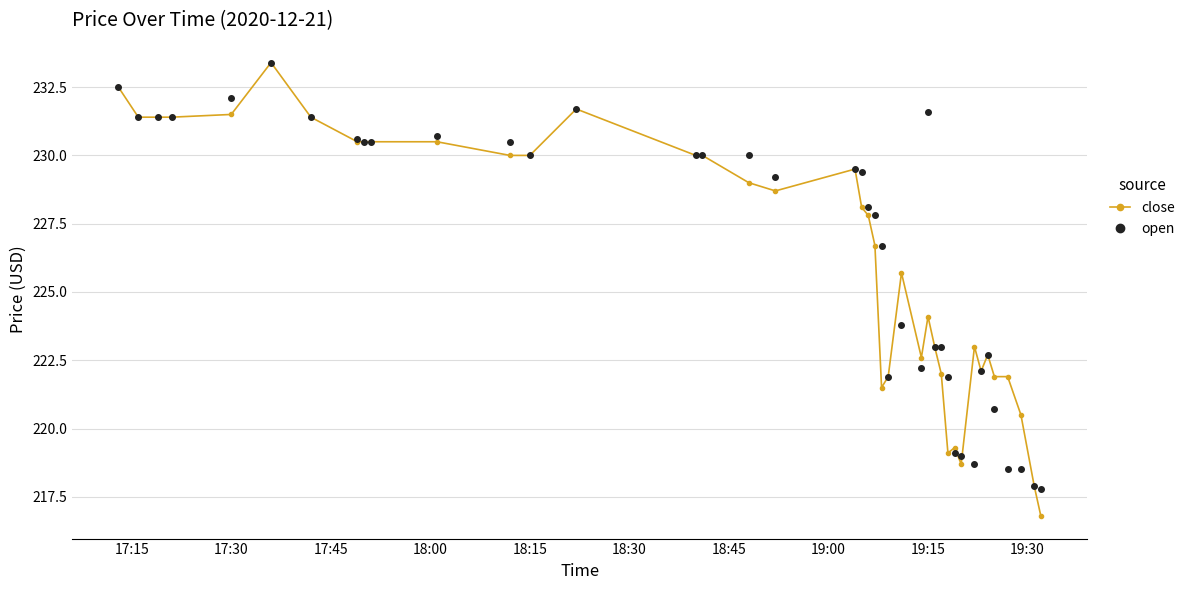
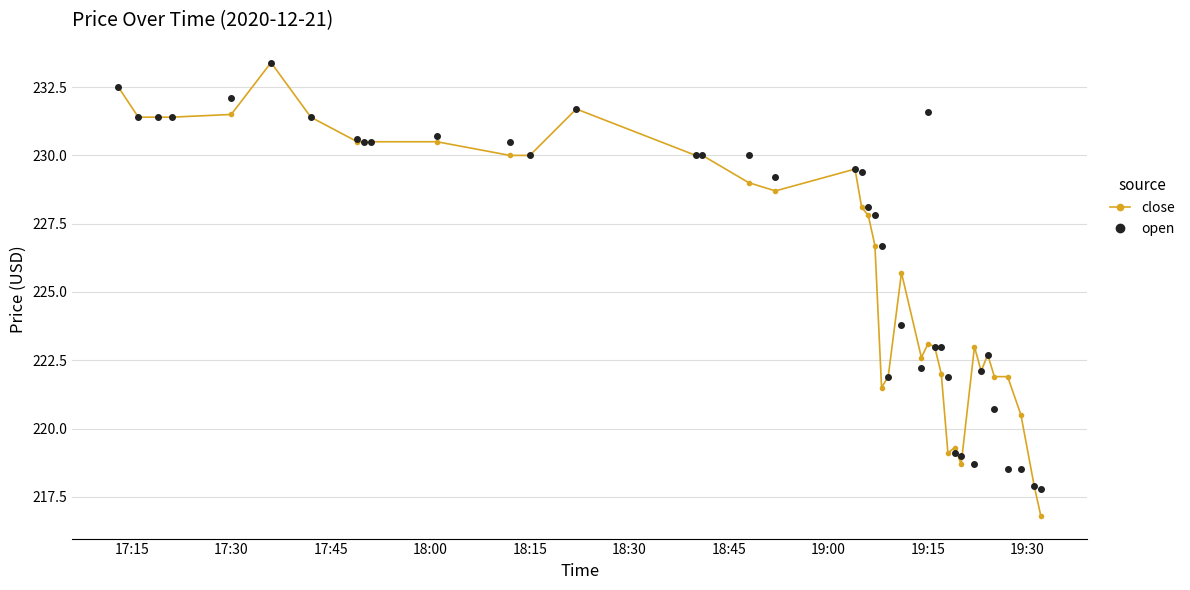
  {
    "close": {
      "17:30": 231.5,
-     "19:15": 224.1
+     "19:15": 223.1
    },
    "open": {
      "17:30": 232.1,
      "19:15": 231.6
    }
  }
